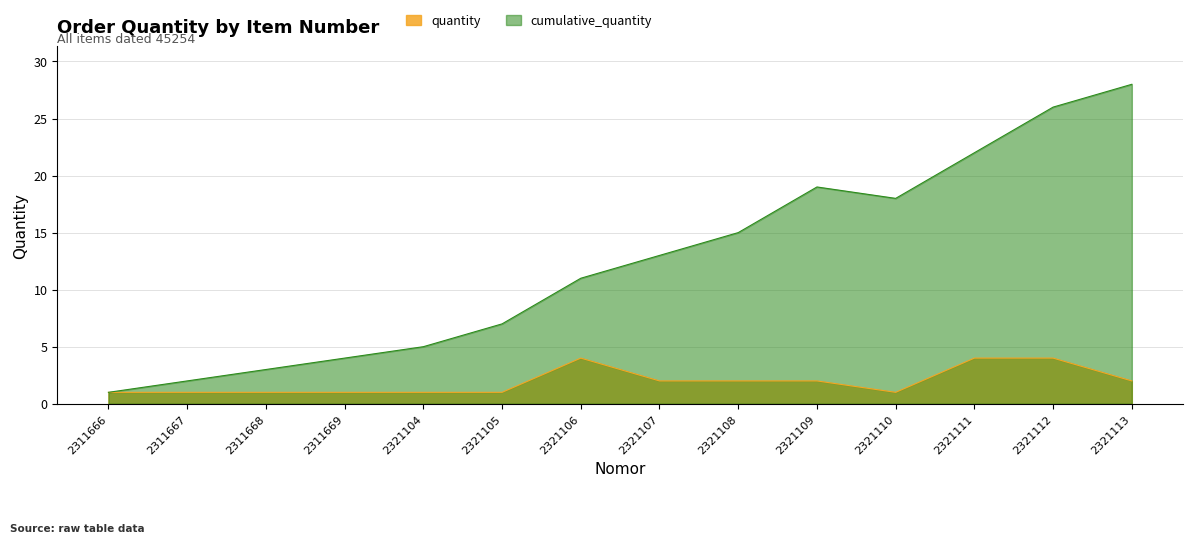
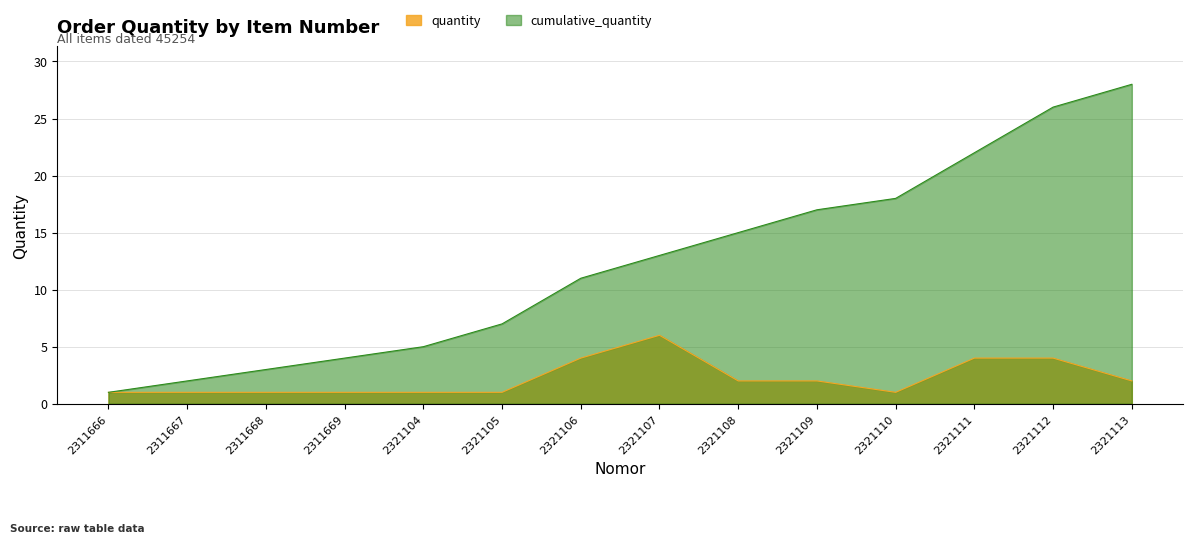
  {
    "quantity": {
      "2311667": 1,
      "2311668": 1,
      "2311669": 1,
      "2321104": 1,
      "2321105": 1,
      "2321106": 4,
-     "2321107": 2,
+     "2321107": 6,
      "2321108": 2,
      "2321109": 2,
      "2321110": 1,
      "2321111": 4,
      "2321112": 4,
      "2321113": 2
    },
    "cumulative_quantity": {
      "2311667": 2,
      "2311668": 3,
      "2311669": 4,
      "2321104": 5,
      "2321105": 7,
      "2321106": 11,
      "2321107": 13,
      "2321108": 15,
-     "2321109": 19,
+     "2321109": 17,
      "2321110": 18,
      "2321111": 22,
      "2321112": 26,
      "2321113": 28
    }
  }
